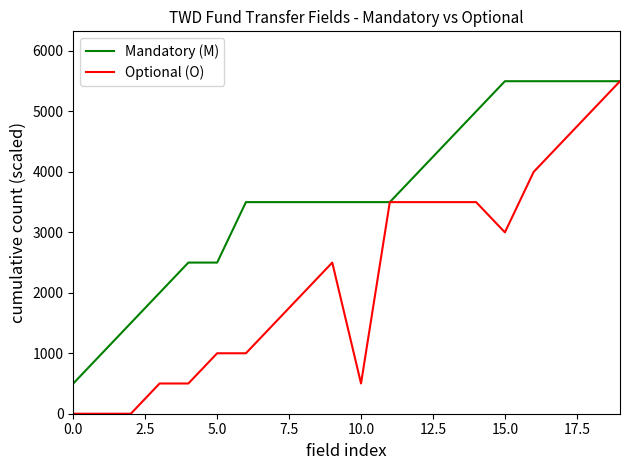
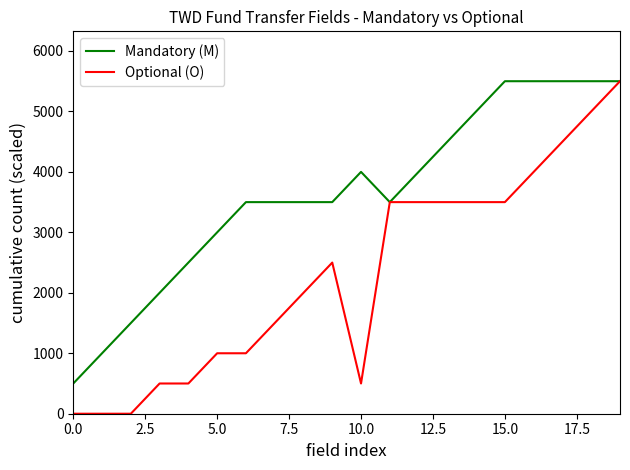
  {
    "Mandatory (M)": {
      "0.0": 500,
-     "5.0": 2500,
-     "10.0": 3500,
+     "5.0": 3000,
+     "10.0": 4000,
      "15.0": 5500
    },
    "Optional (O)": {
      "0.0": 0,
      "5.0": 1000,
      "10.0": 500,
-     "15.0": 3000
+     "15.0": 3500
    }
  }
